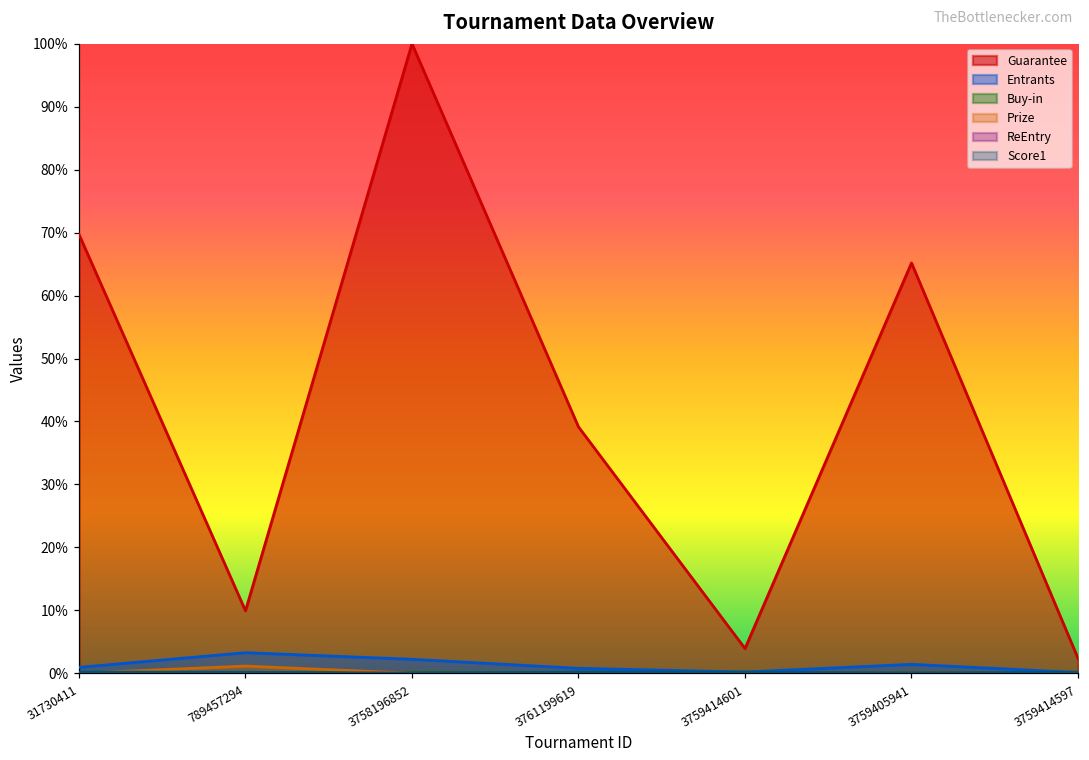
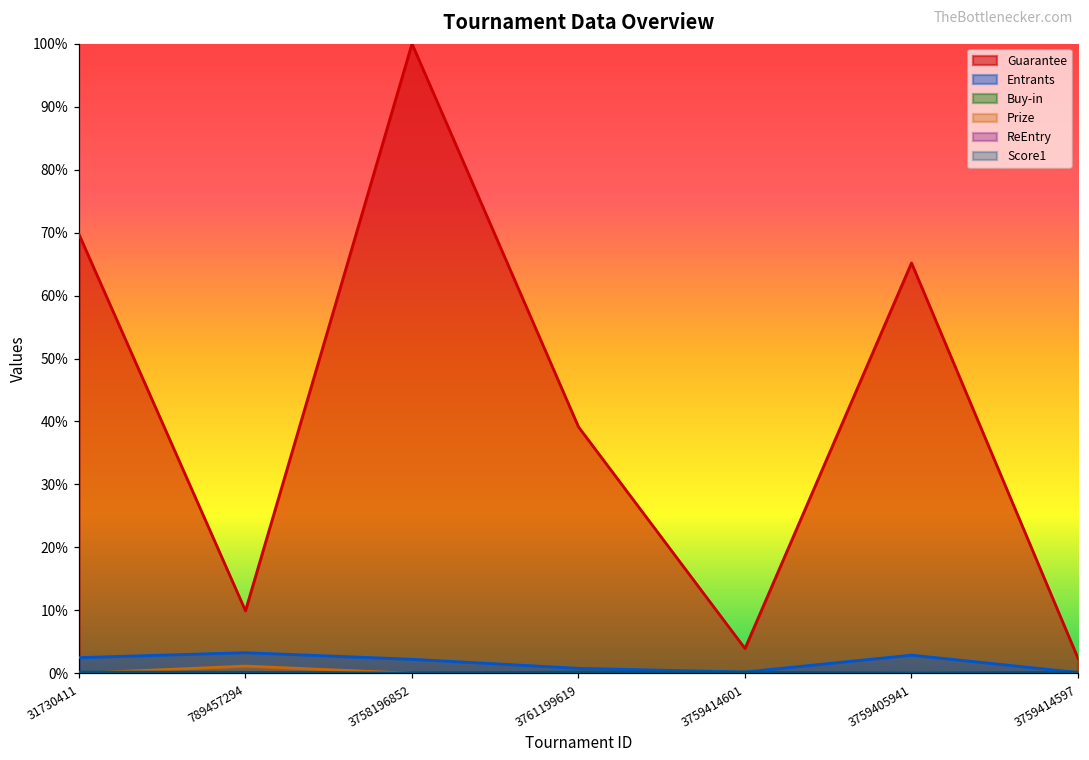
  {
    "Guarantee": {
      "31730411": "70%",
      "789457294": "10%",
      "3758196852": "100%",
      "3761199619": "39%",
      "3759414601": "4%",
      "3759405941": "65%",
      "3759414597": "2%"
    },
    "Entrants": {
-     "31730411": "1%",
+     "31730411": "2%",
      "789457294": "3%",
      "3758196852": "2%",
      "3761199619": "1%",
-     "3759405941": "1%"
+     "3759405941": "3%"
    },
    "Prize": {
      "789457294": "1%"
    }
  }
